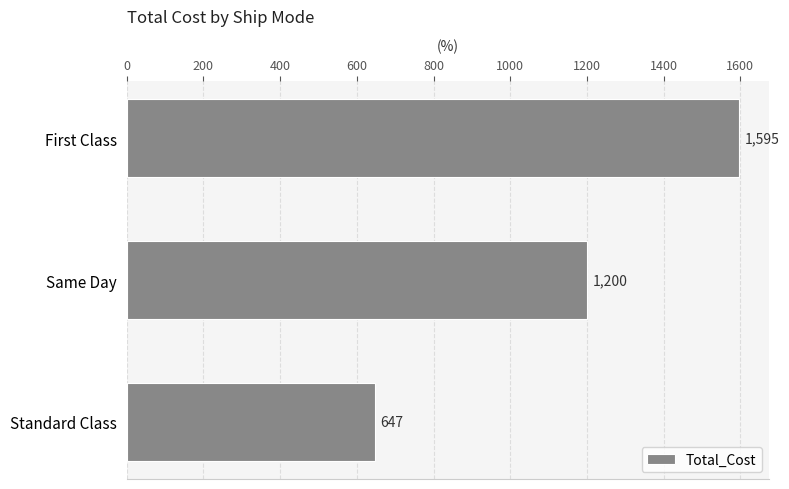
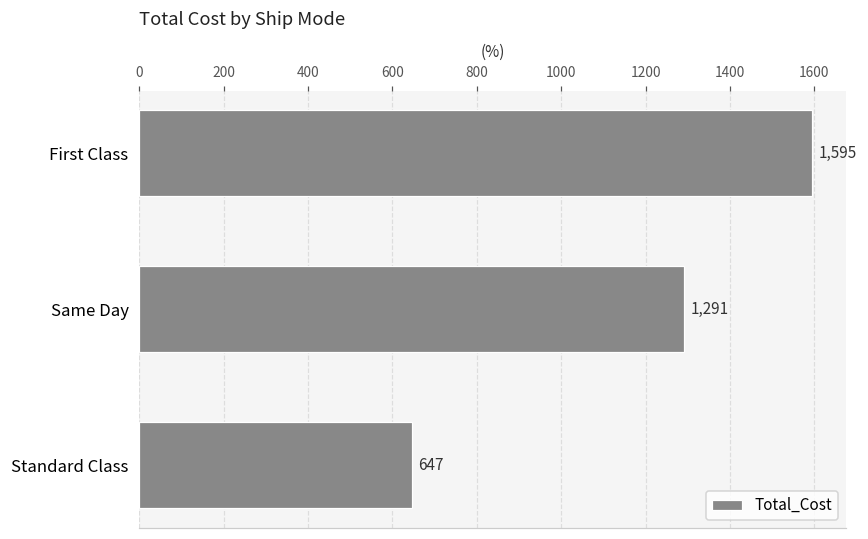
  {
    "First Class": "1,595",
-   "Same Day": "1,200",
+   "Same Day": "1,291",
    "Standard Class": "647"
  }
